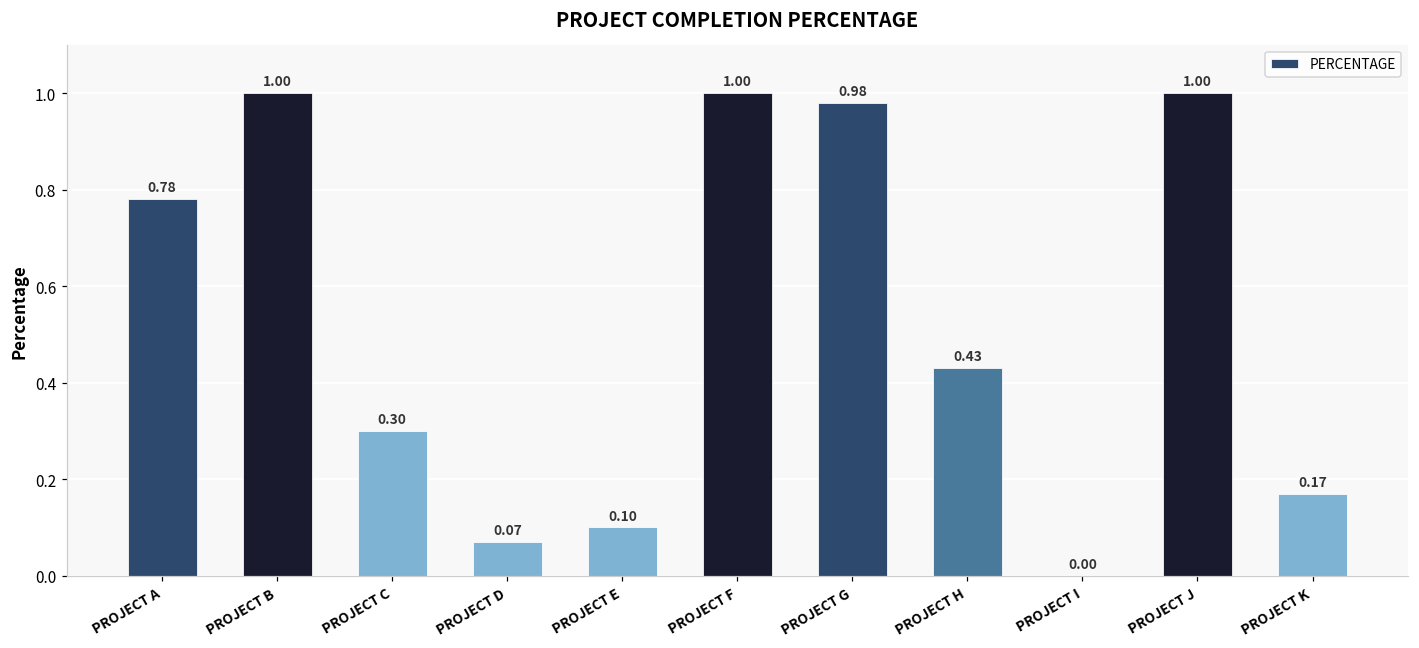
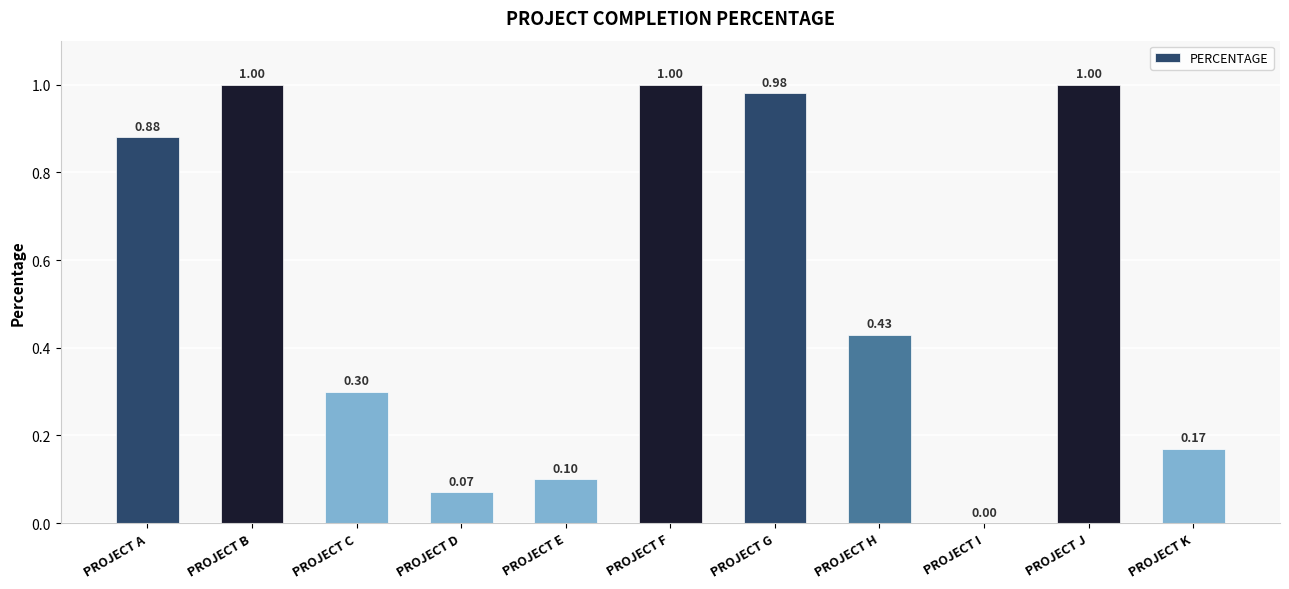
  {
-   "PROJECT A": 0.78,
+   "PROJECT A": 0.88,
    "PROJECT B": 1.00,
    "PROJECT C": 0.30,
    "PROJECT D": 0.07,
    "PROJECT E": 0.10,
    "PROJECT F": 1.00,
    "PROJECT G": 0.98,
    "PROJECT H": 0.43,
    "PROJECT I": 0.00,
    "PROJECT J": 1.00,
    "PROJECT K": 0.17
  }
